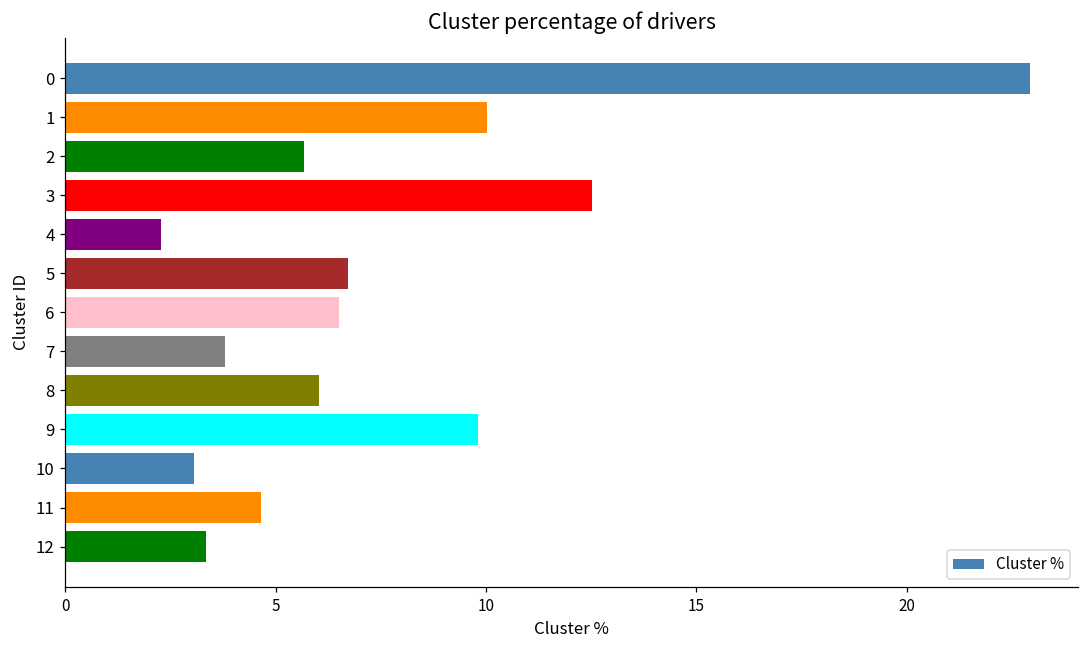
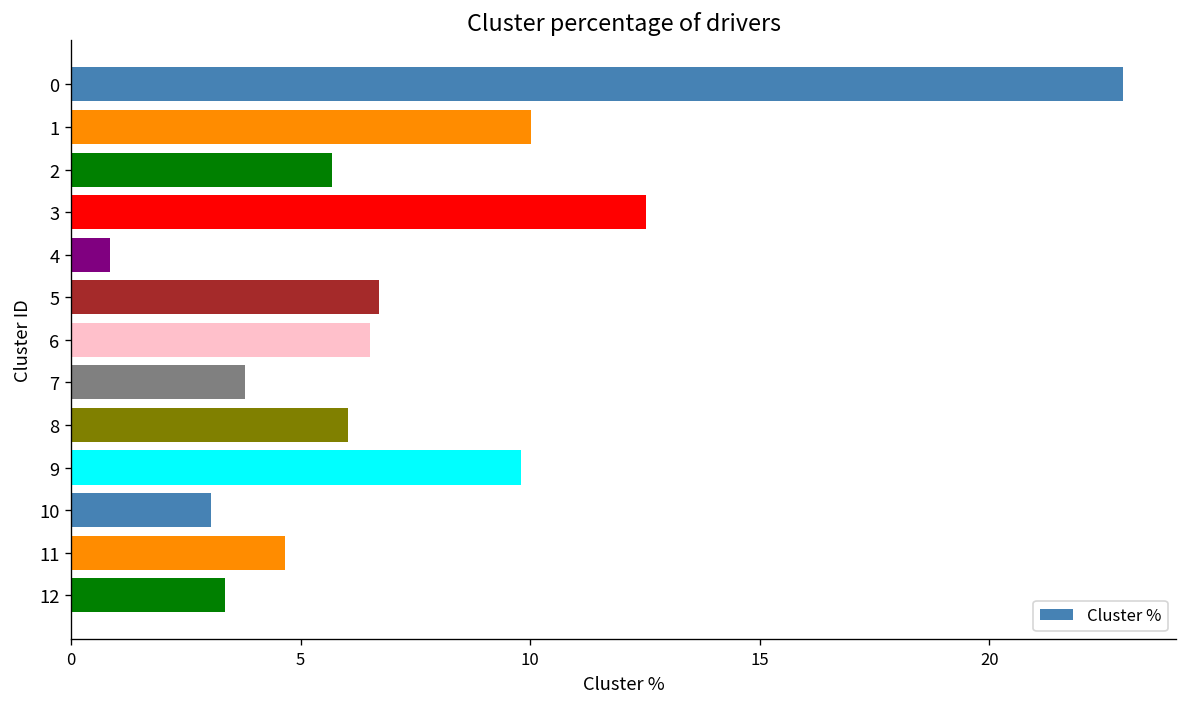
  {
    "0": 22.9,
    "1": 10.0,
    "2": 5.7,
    "3": 12.5,
-   "4": 2.3,
+   "4": 0.8,
    "5": 6.7,
    "6": 6.5,
    "7": 3.8,
    "8": 6.0,
    "9": 9.8,
    "10": 3.1,
    "11": 4.7,
    "12": 3.4
  }
